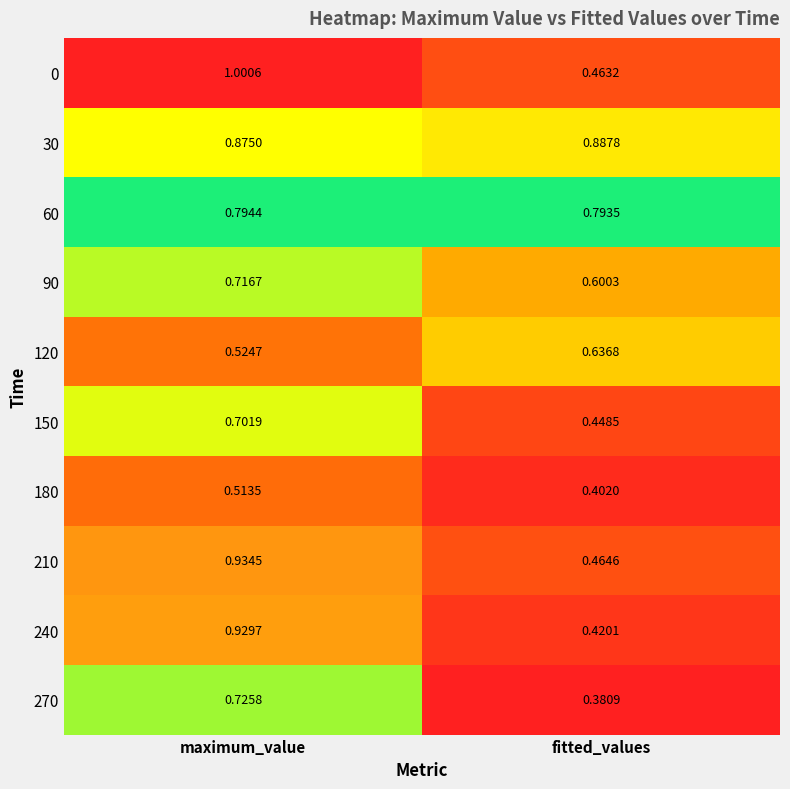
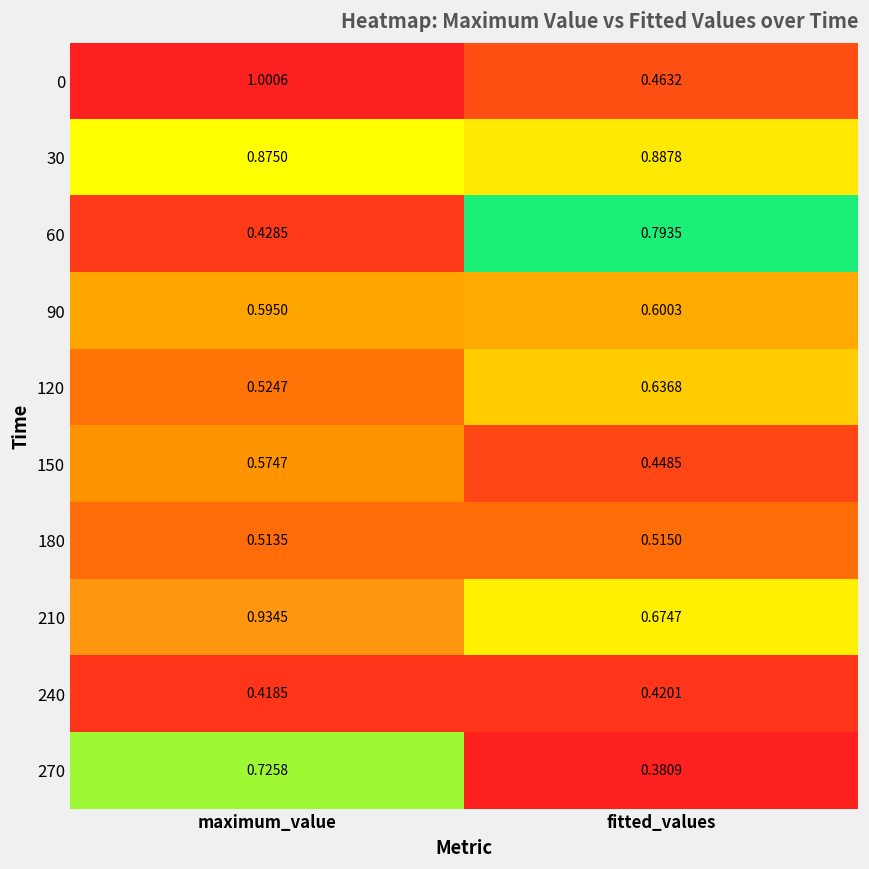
  {
    "0": {
      "maximum_value": 1.0006,
      "fitted_values": 0.4632
    },
    "30": {
      "maximum_value": 0.8750,
      "fitted_values": 0.8878
    },
    "60": {
-     "maximum_value": 0.7944,
+     "maximum_value": 0.4285,
      "fitted_values": 0.7935
    },
    "90": {
-     "maximum_value": 0.7167,
+     "maximum_value": 0.5950,
      "fitted_values": 0.6003
    },
    "120": {
      "maximum_value": 0.5247,
      "fitted_values": 0.6368
    },
    "150": {
-     "maximum_value": 0.7019,
+     "maximum_value": 0.5747,
      "fitted_values": 0.4485
    },
    "180": {
      "maximum_value": 0.5135,
-     "fitted_values": 0.4020
+     "fitted_values": 0.5150
    },
    "210": {
      "maximum_value": 0.9345,
-     "fitted_values": 0.4646
+     "fitted_values": 0.6747
    },
    "240": {
-     "maximum_value": 0.9297,
+     "maximum_value": 0.4185,
      "fitted_values": 0.4201
    },
    "270": {
      "maximum_value": 0.7258,
      "fitted_values": 0.3809
    }
  }
